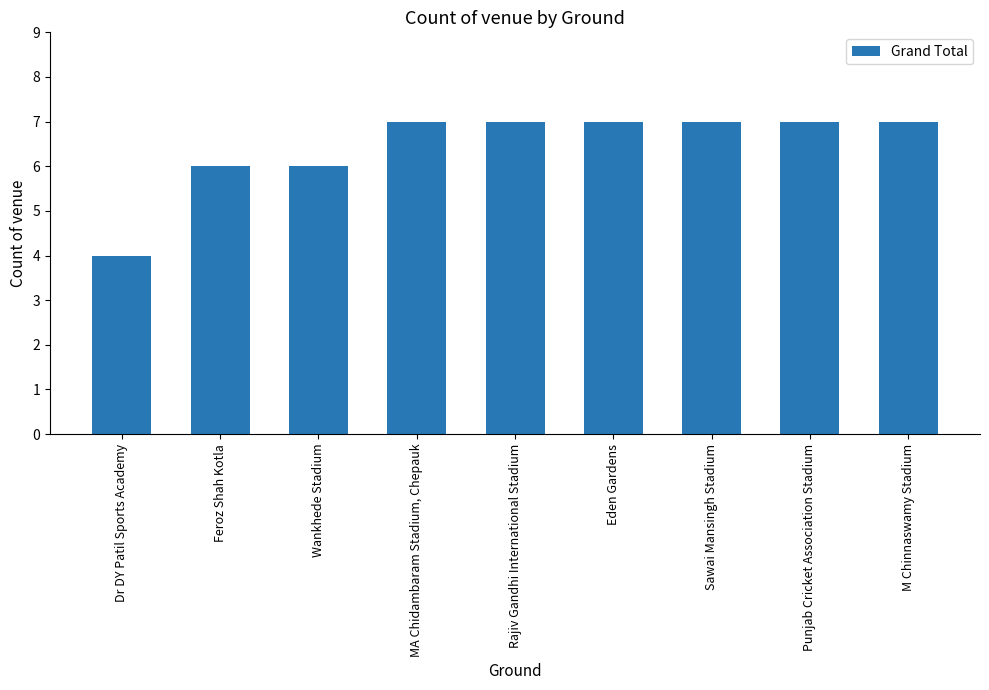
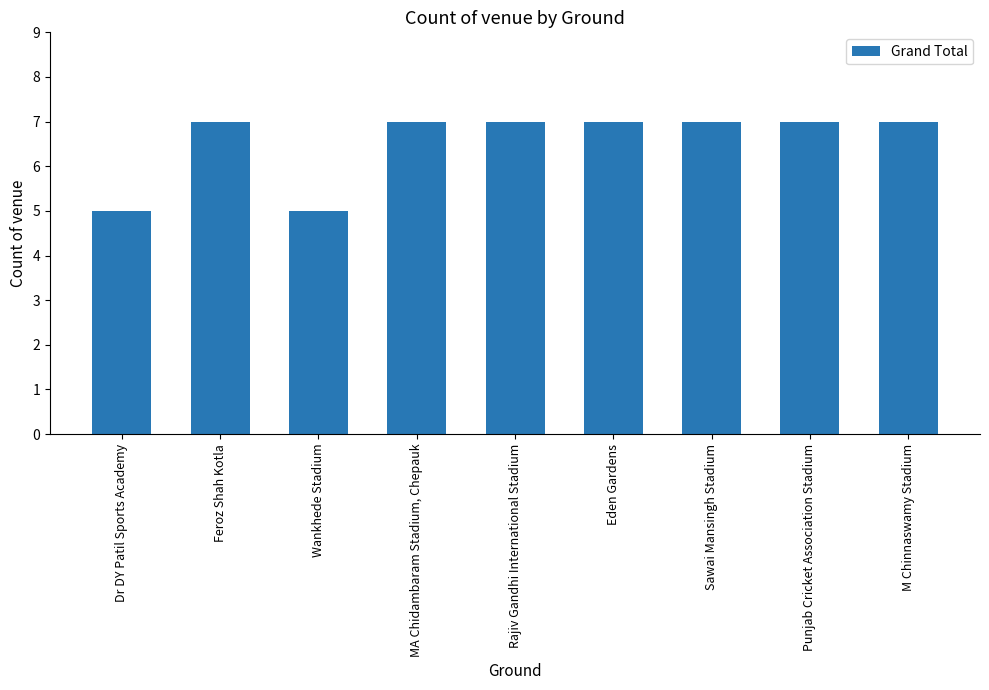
  {
-   "Dr DY Patil Sports Academy": 4,
-   "Feroz Shah Kotla": 6,
-   "Wankhede Stadium": 6,
+   "Dr DY Patil Sports Academy": 5,
+   "Feroz Shah Kotla": 7,
+   "Wankhede Stadium": 5,
    "MA Chidambaram Stadium, Chepauk": 7,
    "Rajiv Gandhi International Stadium": 7,
    "Eden Gardens": 7,
    "Sawai Mansingh Stadium": 7,
    "Punjab Cricket Association Stadium": 7,
    "M Chinnaswamy Stadium": 7
  }
